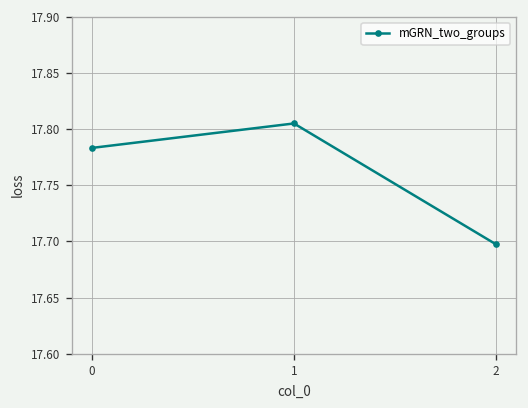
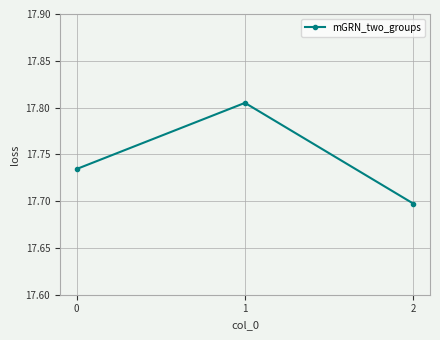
  {
-   "0": 17.78,
+   "0": 17.73,
    "1": 17.81,
    "2": 17.70
  }
